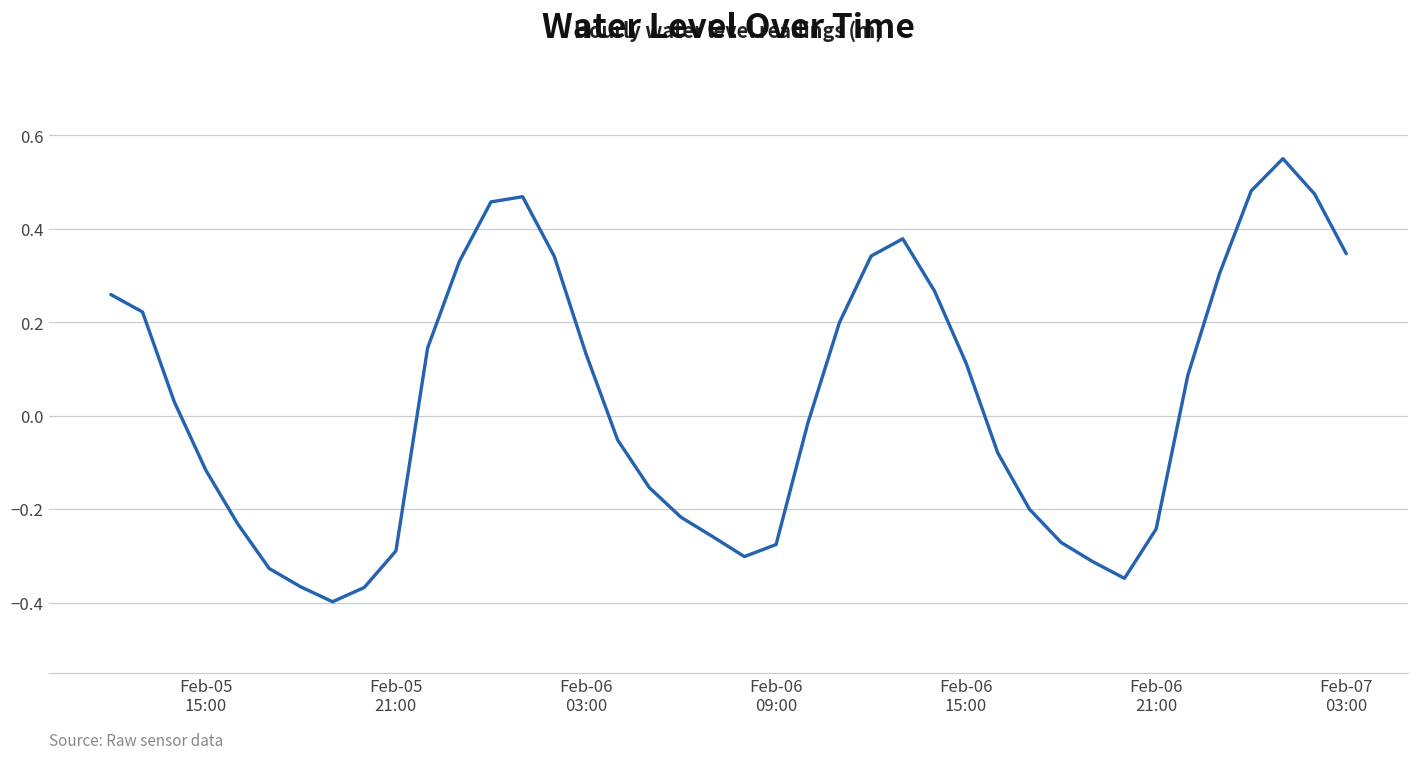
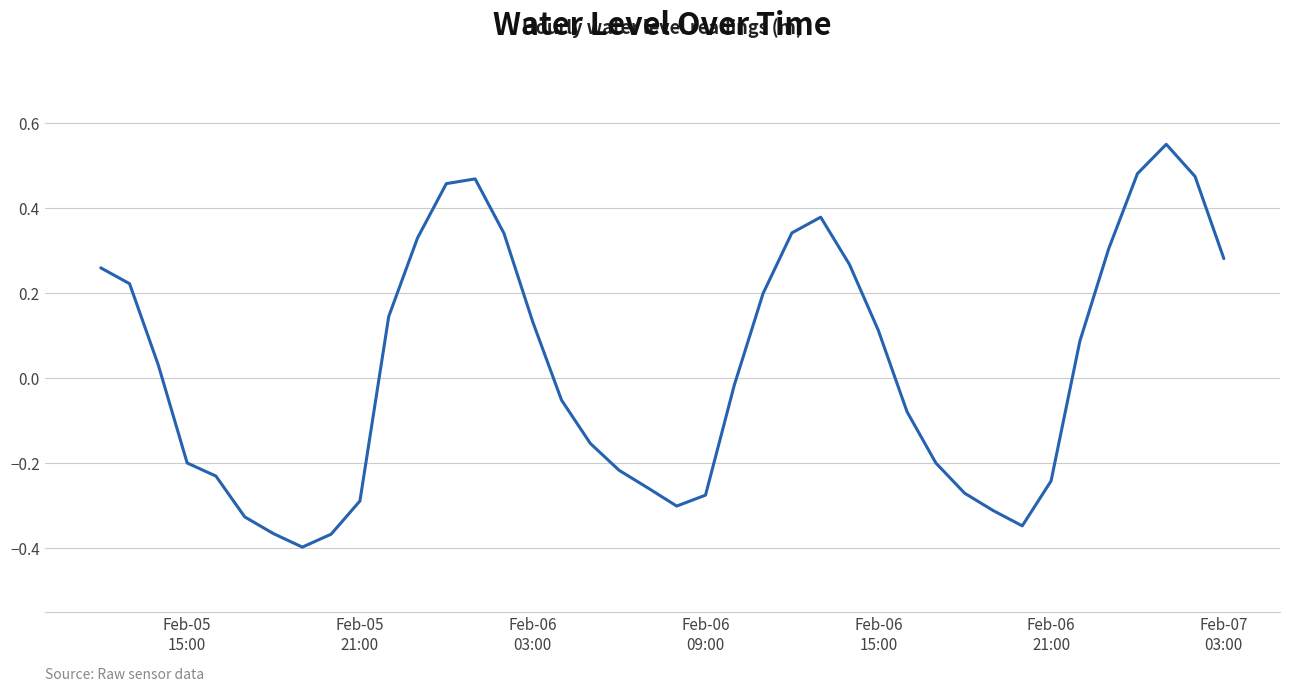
  {
-   "Feb-05 15:00": -0.12,
+   "Feb-05 15:00": -0.20,
    "Feb-05 21:00": -0.29,
    "Feb-06 03:00": 0.13,
    "Feb-06 09:00": -0.28,
    "Feb-06 15:00": 0.11,
    "Feb-06 21:00": -0.24,
-   "Feb-07 03:00": 0.35
+   "Feb-07 03:00": 0.28
  }
